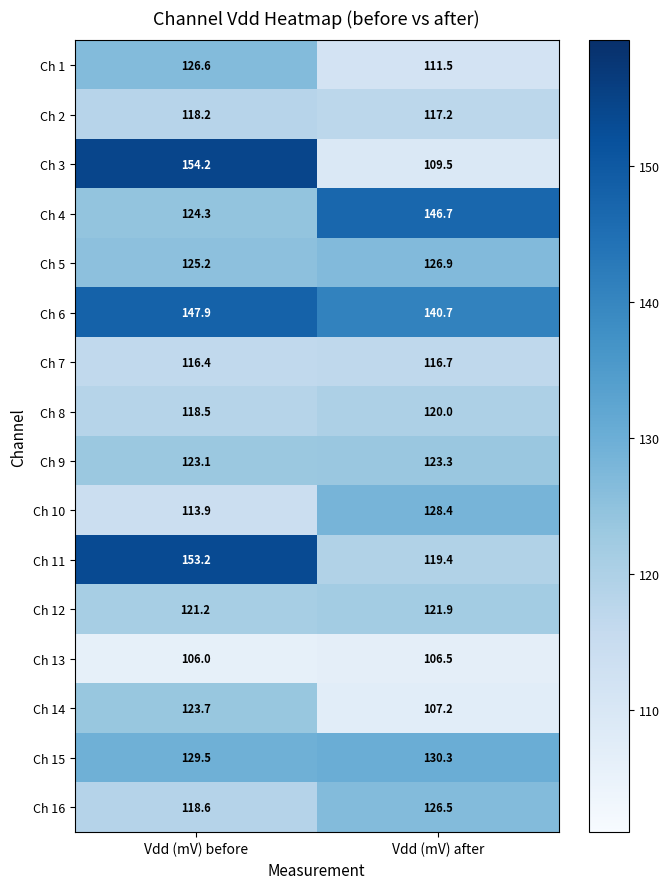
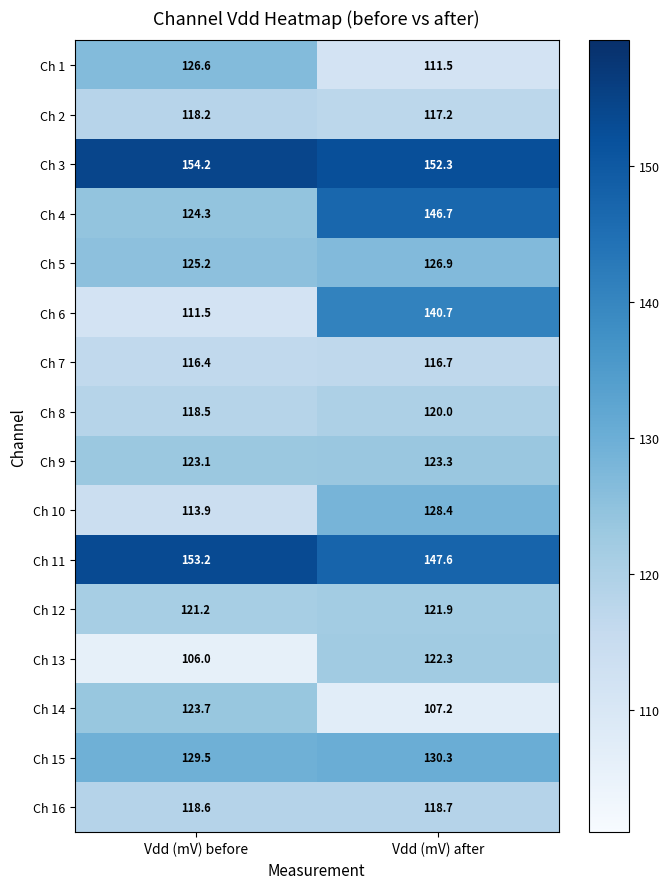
  {
    "Ch 1": {
      "Vdd (mV) before": 126.6,
      "Vdd (mV) after": 111.5
    },
    "Ch 2": {
      "Vdd (mV) before": 118.2,
      "Vdd (mV) after": 117.2
    },
    "Ch 3": {
      "Vdd (mV) before": 154.2,
-     "Vdd (mV) after": 109.5
+     "Vdd (mV) after": 152.3
    },
    "Ch 4": {
      "Vdd (mV) before": 124.3,
      "Vdd (mV) after": 146.7
    },
    "Ch 5": {
      "Vdd (mV) before": 125.2,
      "Vdd (mV) after": 126.9
    },
    "Ch 6": {
-     "Vdd (mV) before": 147.9,
+     "Vdd (mV) before": 111.5,
      "Vdd (mV) after": 140.7
    },
    "Ch 7": {
      "Vdd (mV) before": 116.4,
      "Vdd (mV) after": 116.7
    },
    "Ch 8": {
      "Vdd (mV) before": 118.5,
      "Vdd (mV) after": 120.0
    },
    "Ch 9": {
      "Vdd (mV) before": 123.1,
      "Vdd (mV) after": 123.3
    },
    "Ch 10": {
      "Vdd (mV) before": 113.9,
      "Vdd (mV) after": 128.4
    },
    "Ch 11": {
      "Vdd (mV) before": 153.2,
-     "Vdd (mV) after": 119.4
+     "Vdd (mV) after": 147.6
    },
    "Ch 12": {
      "Vdd (mV) before": 121.2,
      "Vdd (mV) after": 121.9
    },
    "Ch 13": {
      "Vdd (mV) before": 106.0,
-     "Vdd (mV) after": 106.5
+     "Vdd (mV) after": 122.3
    },
    "Ch 14": {
      "Vdd (mV) before": 123.7,
      "Vdd (mV) after": 107.2
    },
    "Ch 15": {
      "Vdd (mV) before": 129.5,
      "Vdd (mV) after": 130.3
    },
    "Ch 16": {
      "Vdd (mV) before": 118.6,
-     "Vdd (mV) after": 126.5
+     "Vdd (mV) after": 118.7
    }
  }
